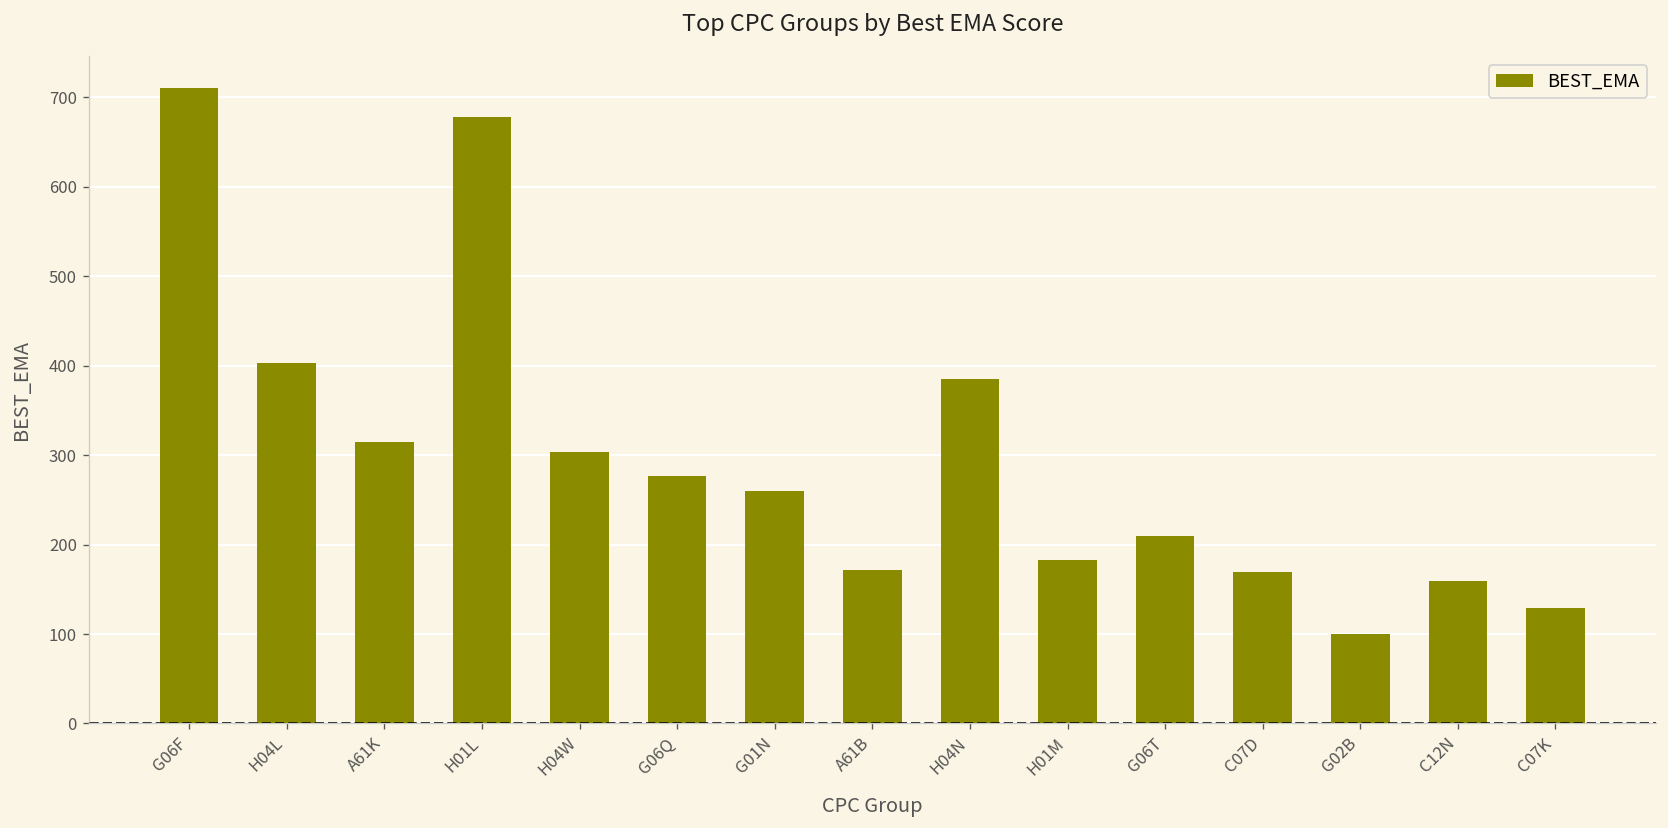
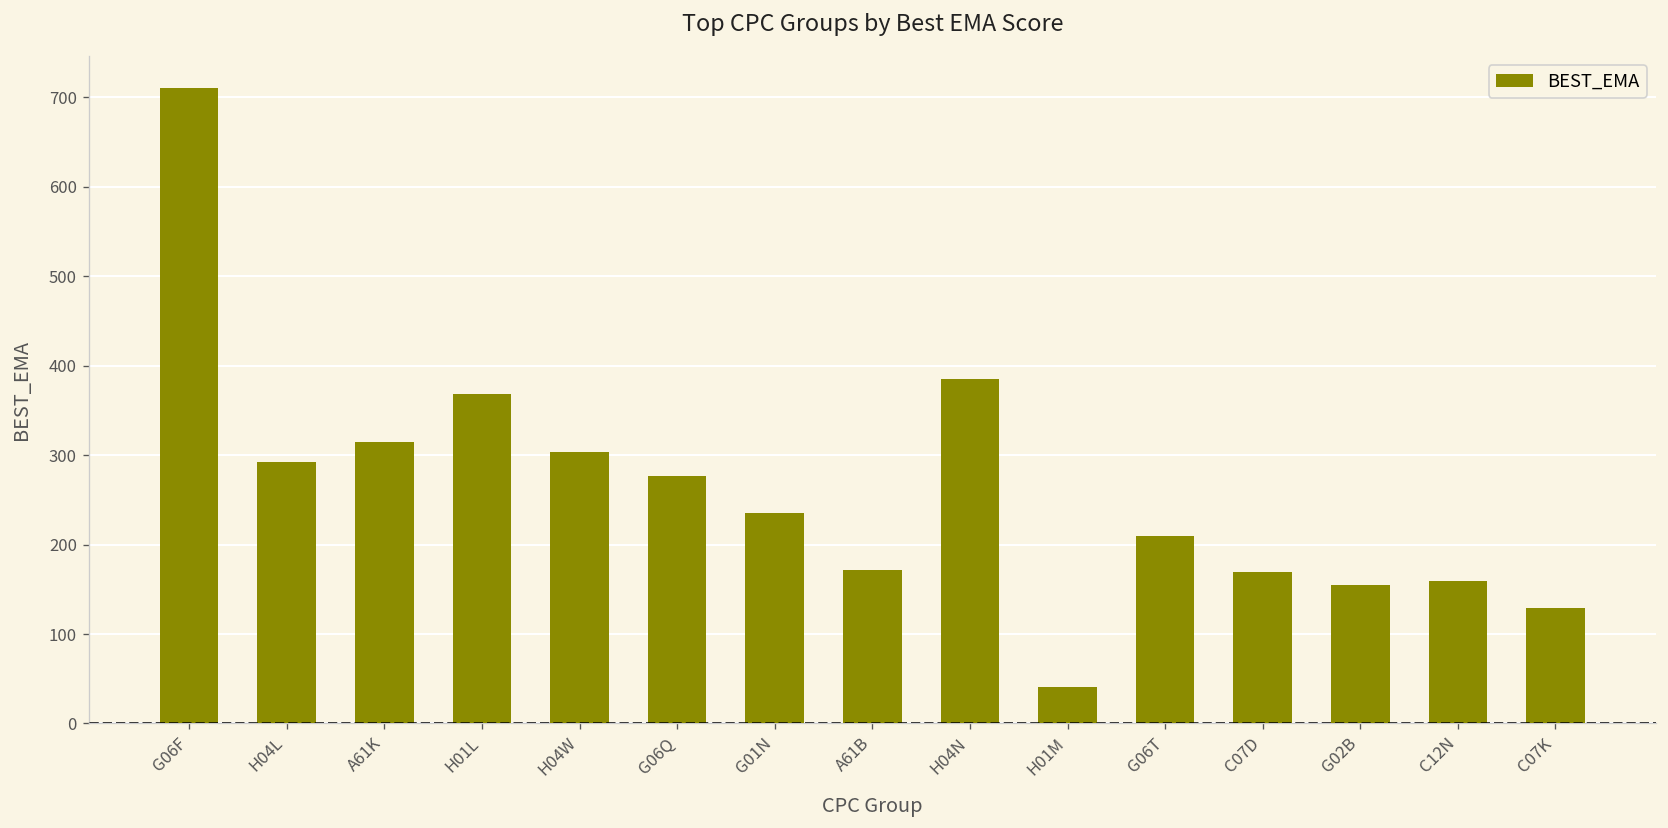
  {
    "G06F": 710,
-   "H04L": 400,
+   "H04L": 290,
    "A61K": 310,
-   "H01L": 680,
+   "H01L": 370,
    "H04W": 300,
    "G06Q": 280,
-   "G01N": 260,
+   "G01N": 240,
    "A61B": 170,
    "H04N": 390,
-   "H01M": 180,
+   "H01M": 40,
    "G06T": 210,
    "C07D": 170,
-   "G02B": 100,
+   "G02B": 150,
    "C12N": 160,
    "C07K": 130
  }
